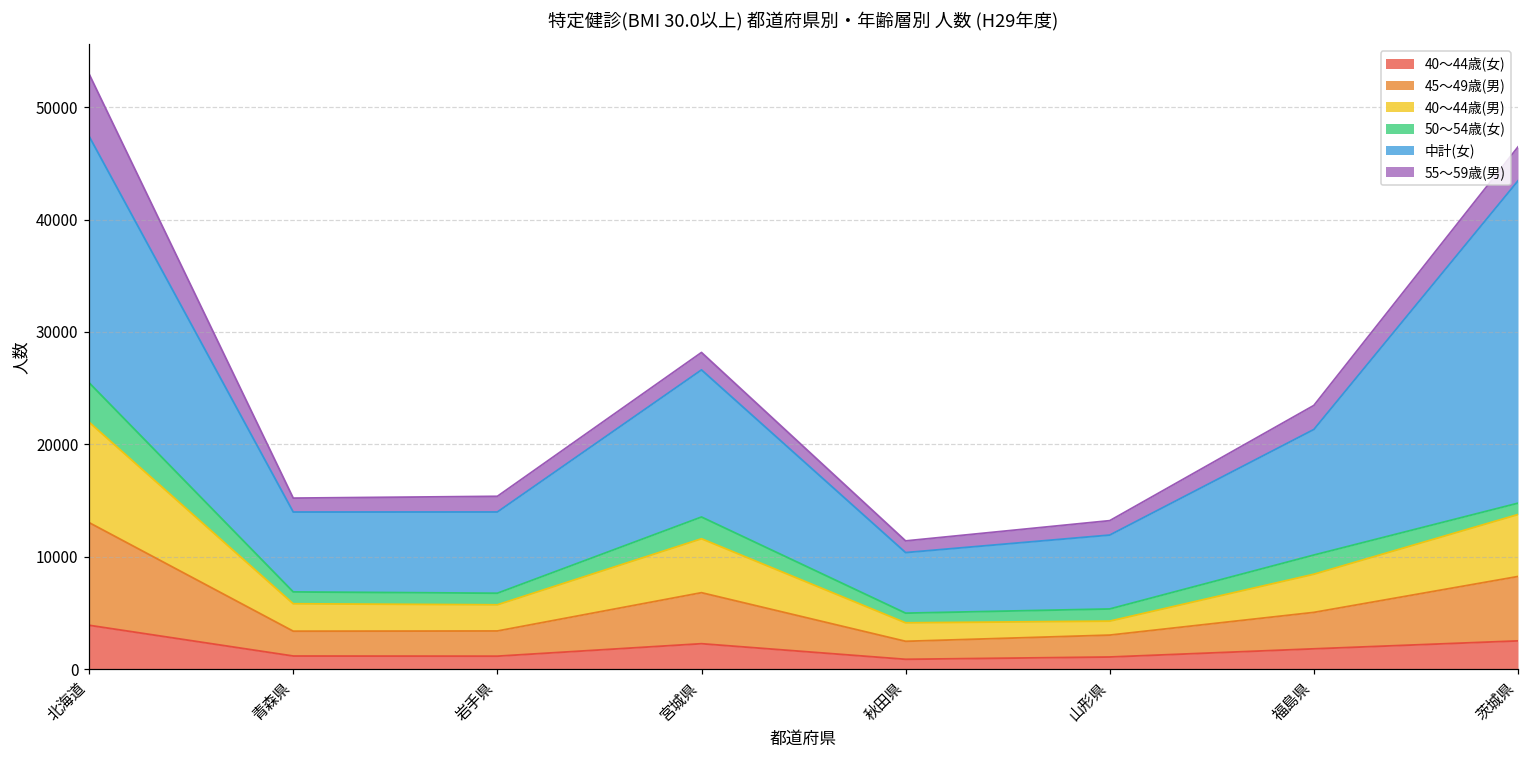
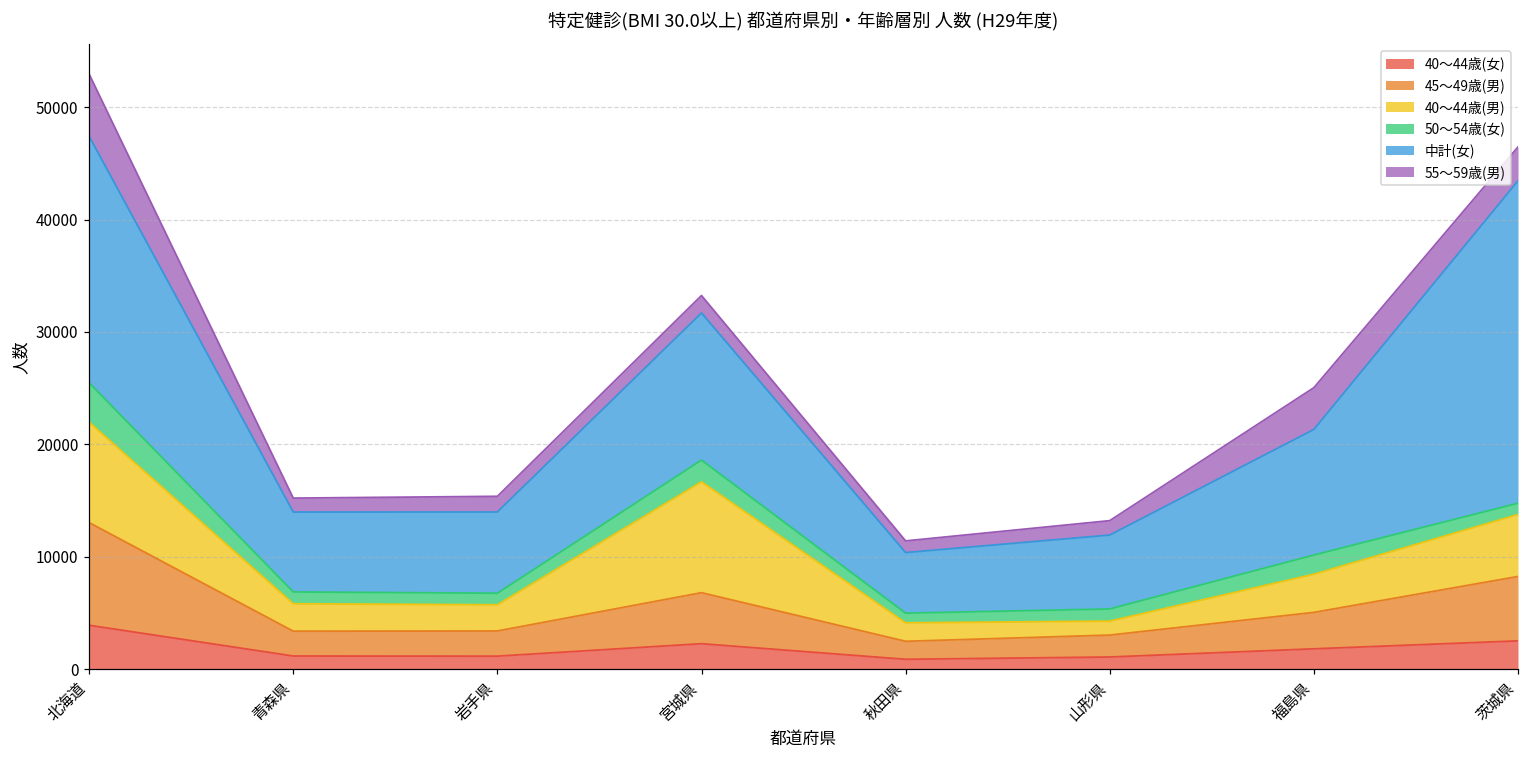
  {
    "40～44歳(男)": {
      "北海道": 8900,
      "青森県": 2400,
      "岩手県": 2300,
-     "宮城県": 4800,
+     "宮城県": 9900,
      "秋田県": 1600,
      "山形県": 1200,
      "福島県": 3400,
      "茨城県": 5500
    },
    "50～54歳(女)": {
      "北海道": 3500,
      "青森県": 1100,
      "岩手県": 1000,
      "宮城県": 1900,
      "秋田県": 900,
      "山形県": 1100,
      "福島県": 1700,
      "茨城県": 1000
    },
    "中計(女)": {
      "北海道": 21900,
      "青森県": 7100,
      "岩手県": 7200,
      "宮城県": 13100,
      "秋田県": 5400,
      "山形県": 6600,
      "福島県": 11200,
      "茨城県": 28700
    },
    "55～59歳(男)": {
      "北海道": 5500,
      "青森県": 1200,
      "岩手県": 1400,
      "宮城県": 1600,
      "秋田県": 1000,
      "山形県": 1300,
-     "福島県": 2100,
+     "福島県": 3700,
      "茨城県": 3000
    }
  }
